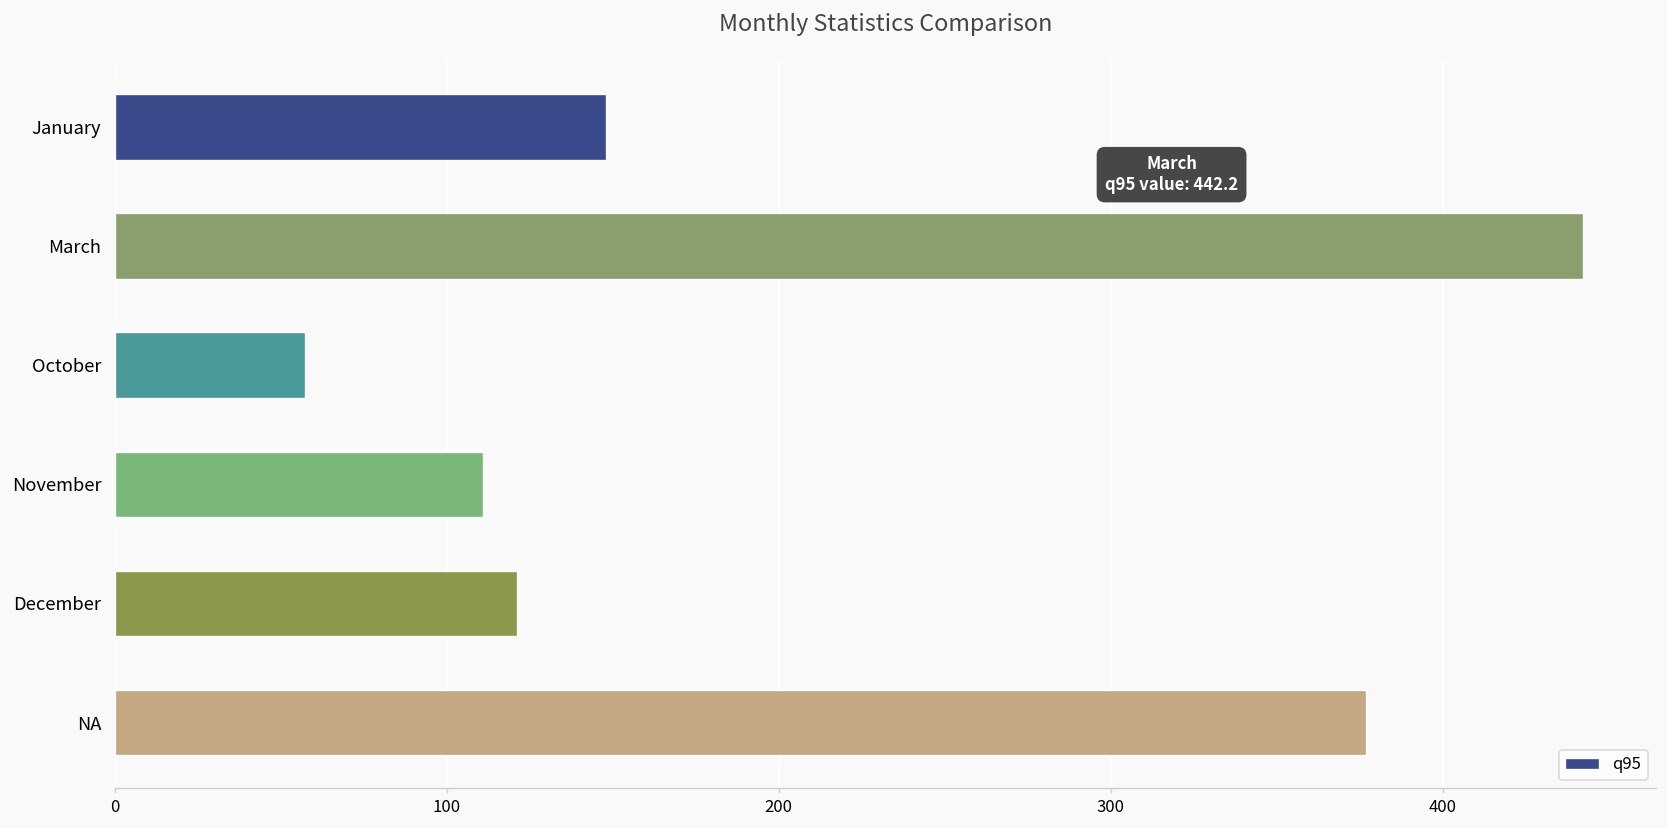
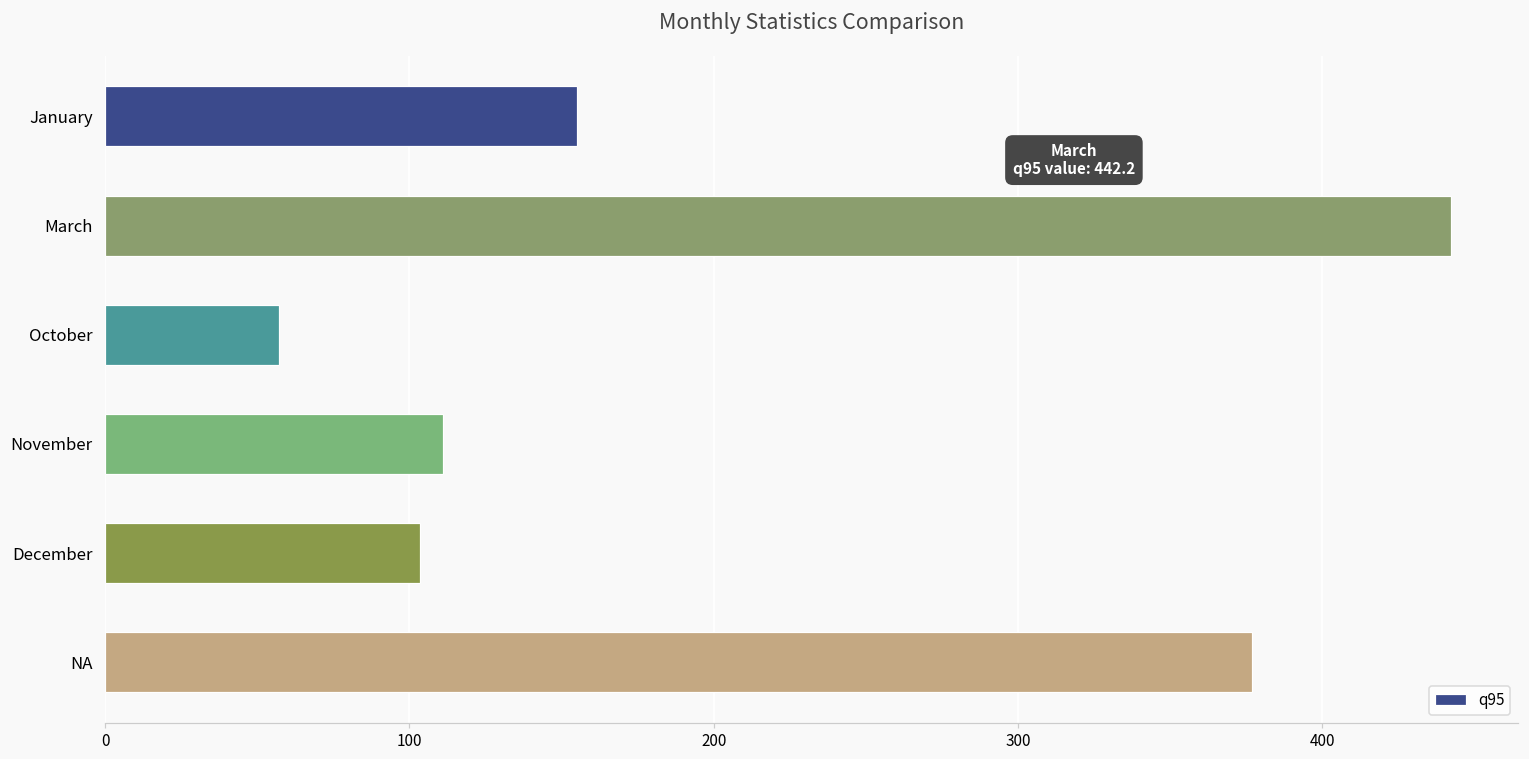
  {
-   "January": 148,
+   "January": 155,
    "March": 442,
    "October": 57,
    "November": 111,
-   "December": 121,
+   "December": 103,
    "NA": 377
  }
